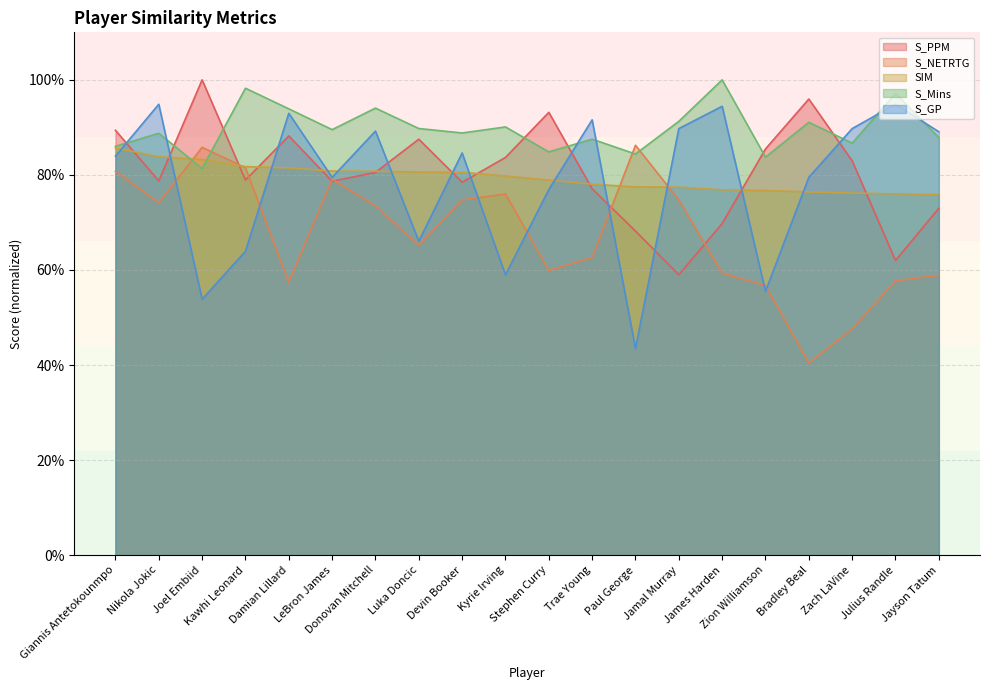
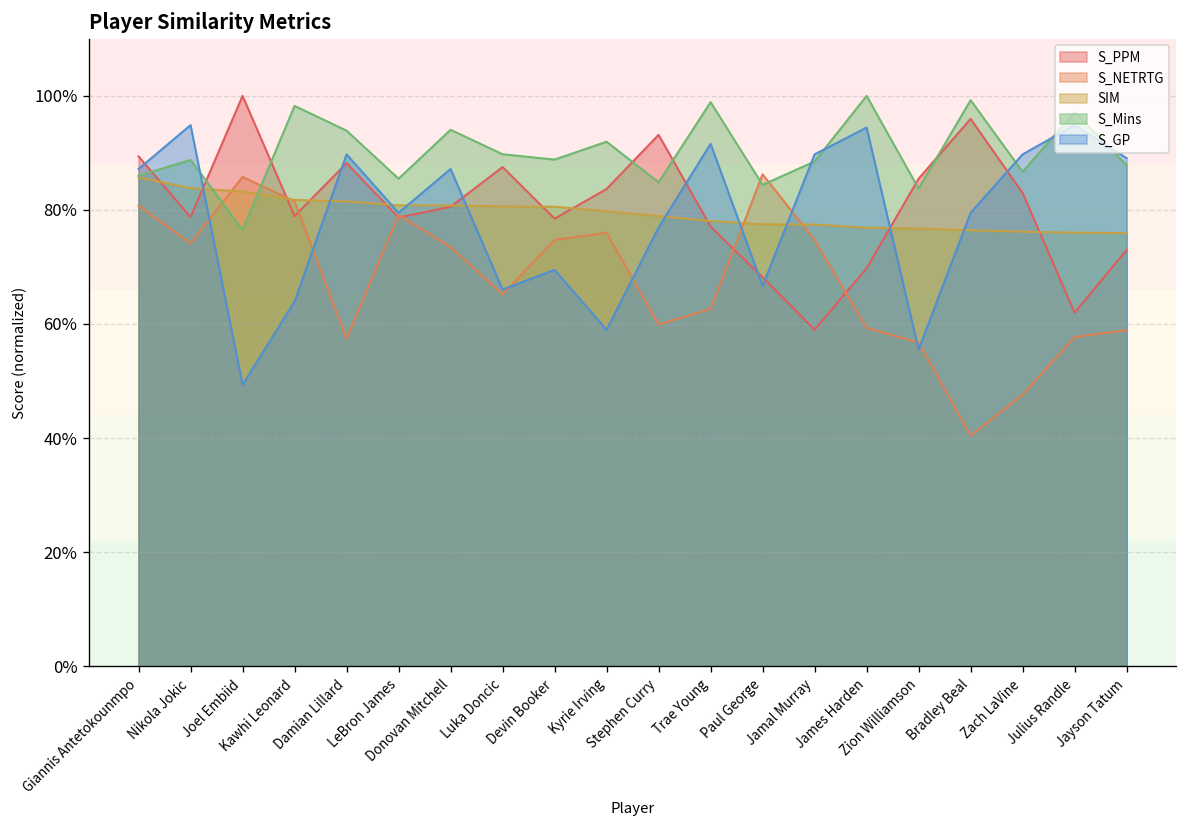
  {
    "S_Mins": {
      "Nikola Jokic": "89%",
-     "Joel Embiid": "81%",
+     "Joel Embiid": "76%",
      "Kawhi Leonard": "98%",
      "Damian Lillard": "94%",
-     "LeBron James": "90%",
+     "LeBron James": "85%",
      "Donovan Mitchell": "94%",
      "Luka Doncic": "90%",
      "Devin Booker": "89%",
-     "Kyrie Irving": "90%",
+     "Kyrie Irving": "92%",
      "Stephen Curry": "85%",
-     "Trae Young": "88%",
+     "Trae Young": "99%",
      "Paul George": "84%",
-     "Jamal Murray": "91%",
+     "Jamal Murray": "88%",
      "James Harden": "100%",
      "Zion Williamson": "84%",
-     "Bradley Beal": "91%",
+     "Bradley Beal": "99%",
      "Zach LaVine": "87%",
      "Jayson Tatum": "88%"
    },
    "S_GP": {
-     "Giannis Antetokounmpo": "84%",
+     "Giannis Antetokounmpo": "87%",
      "Nikola Jokic": "95%",
-     "Joel Embiid": "54%",
+     "Joel Embiid": "49%",
      "Kawhi Leonard": "64%",
-     "Damian Lillard": "93%",
-     "Donovan Mitchell": "89%",
+     "Damian Lillard": "90%",
+     "Donovan Mitchell": "87%",
      "Luka Doncic": "66%",
-     "Devin Booker": "85%",
+     "Devin Booker": "69%",
      "Kyrie Irving": "59%",
      "Stephen Curry": "77%",
      "Trae Young": "92%",
-     "Paul George": "43%",
+     "Paul George": "67%",
      "Jamal Murray": "90%",
      "James Harden": "94%",
      "Zion Williamson": "55%",
      "Bradley Beal": "79%",
      "Zach LaVine": "90%",
      "Jayson Tatum": "89%"
    }
  }
